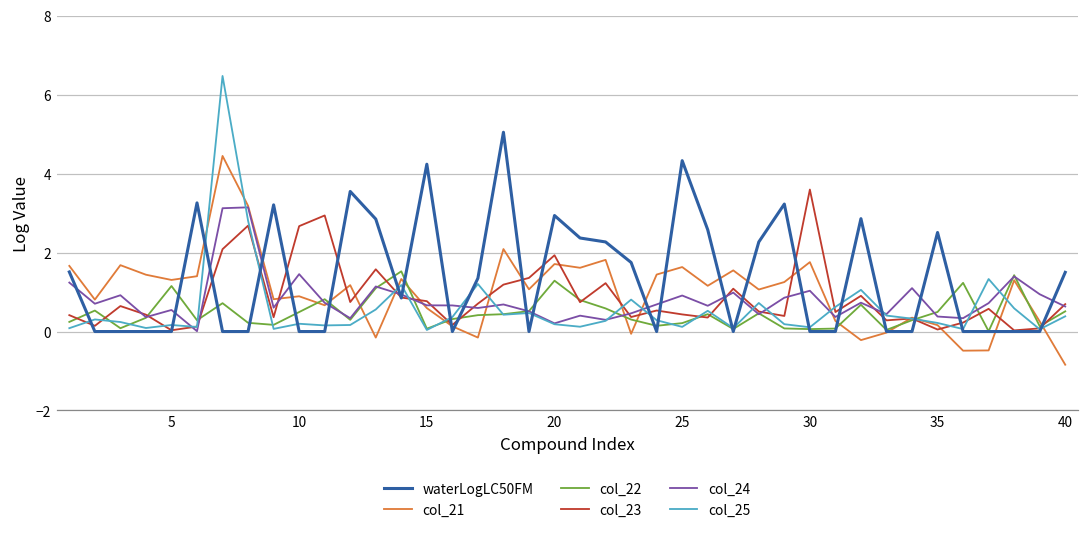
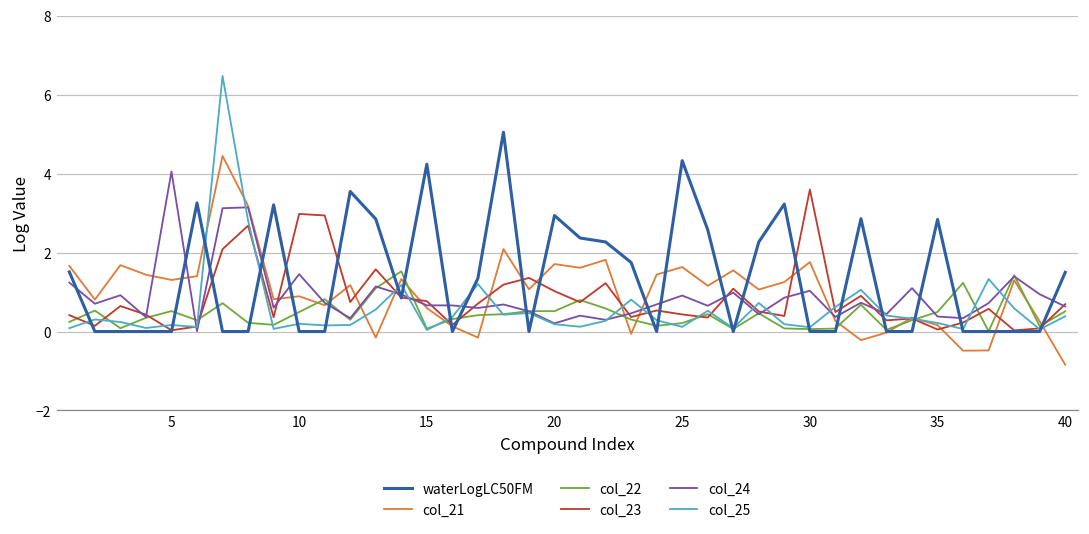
  {
    "waterLogLC50FM": {
      "10": 0.0,
      "15": 4.2,
      "20": 2.9,
      "25": 4.3,
-     "35": 2.5,
+     "35": 2.8,
      "40": 1.5
    },
    "col_21": {
      "5": 1.3,
      "10": 0.9,
      "20": 1.7,
      "25": 1.6,
      "30": 1.8,
      "40": -0.8
    },
    "col_22": {
-     "5": 1.2,
+     "5": 0.5,
      "10": 0.5,
-     "20": 1.3,
+     "20": 0.5,
      "25": 0.2,
      "35": 0.5,
      "40": 0.5
    },
    "col_23": {
-     "10": 2.7,
+     "10": 3.0,
      "15": 0.8,
-     "20": 1.9,
+     "20": 1.0,
      "25": 0.4,
      "30": 3.6,
      "35": 0.1
    },
    "col_24": {
-     "5": 0.5,
+     "5": 4.1,
      "10": 1.5,
      "25": 0.9,
      "30": 1.0,
      "35": 0.4
    },
    "col_25": {
      "5": 0.2,
      "10": 0.2,
      "25": 0.1,
      "40": 0.4
    }
  }
